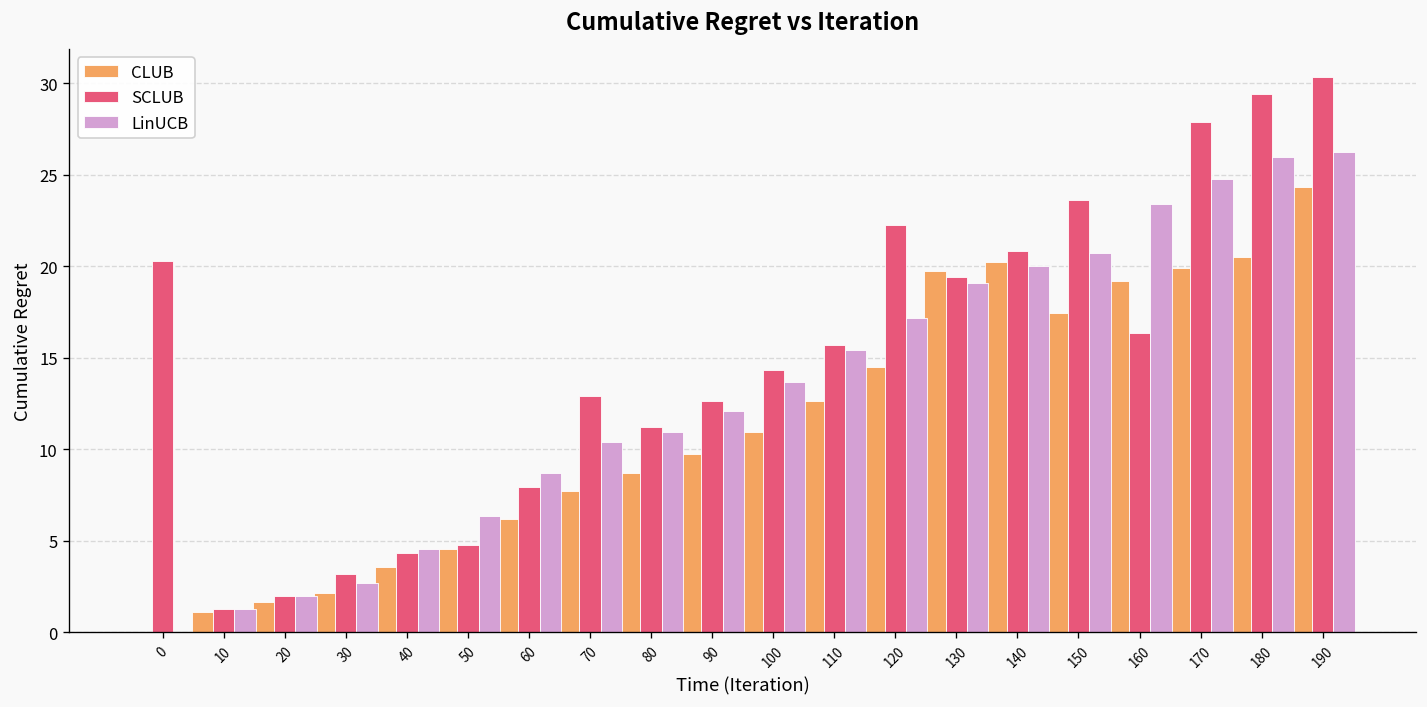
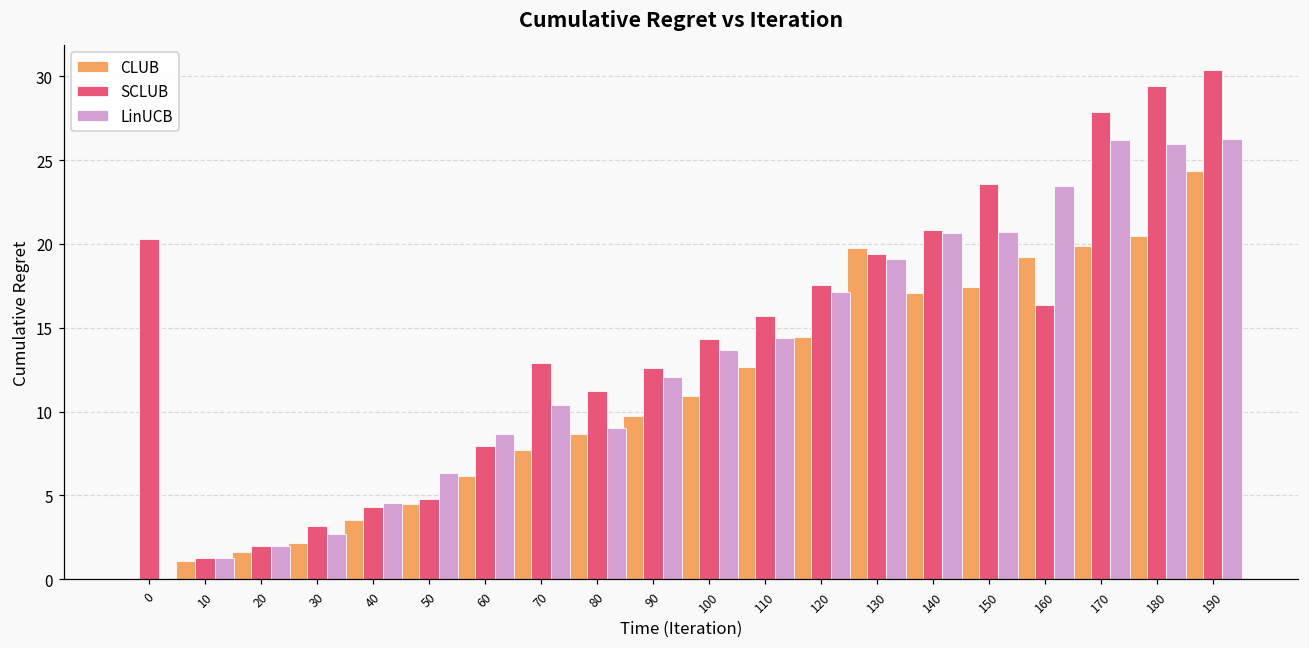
  {
    "CLUB": {
      "10": 1.1,
      "20": 1.7,
      "30": 2.2,
      "40": 3.5,
      "50": 4.5,
      "60": 6.2,
      "70": 7.7,
      "80": 8.7,
      "90": 9.7,
      "100": 10.9,
      "110": 12.6,
      "120": 14.5,
      "130": 19.7,
-     "140": 20.2,
+     "140": 17.1,
      "150": 17.4,
      "160": 19.2,
      "170": 19.9,
      "180": 20.5,
      "190": 24.3
    },
    "SCLUB": {
      "0": 20.3,
      "10": 1.3,
      "20": 2.0,
      "30": 3.2,
      "40": 4.3,
      "50": 4.8,
      "60": 7.9,
      "70": 12.9,
      "80": 11.2,
      "90": 12.6,
      "100": 14.3,
      "110": 15.7,
-     "120": 22.2,
+     "120": 17.5,
      "130": 19.4,
      "140": 20.8,
      "150": 23.6,
      "160": 16.4,
      "170": 27.9,
      "180": 29.4,
      "190": 30.4
    },
    "LinUCB": {
      "10": 1.3,
      "20": 2.0,
      "30": 2.7,
      "40": 4.5,
      "50": 6.3,
      "60": 8.7,
      "70": 10.4,
-     "80": 10.9,
+     "80": 9.0,
      "90": 12.1,
      "100": 13.7,
-     "110": 15.4,
+     "110": 14.4,
      "120": 17.2,
      "130": 19.1,
-     "140": 20.0,
+     "140": 20.7,
      "150": 20.7,
      "160": 23.4,
-     "170": 24.8,
+     "170": 26.2,
      "180": 26.0,
      "190": 26.3
    }
  }
